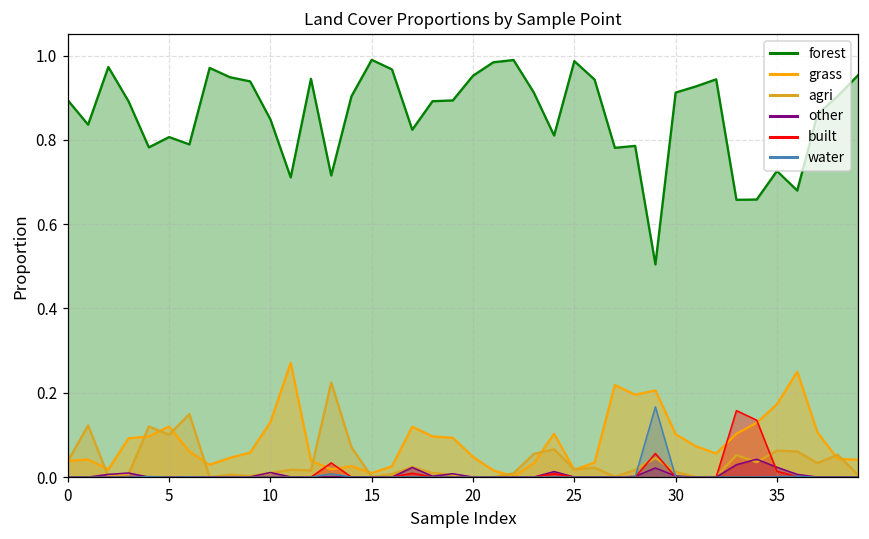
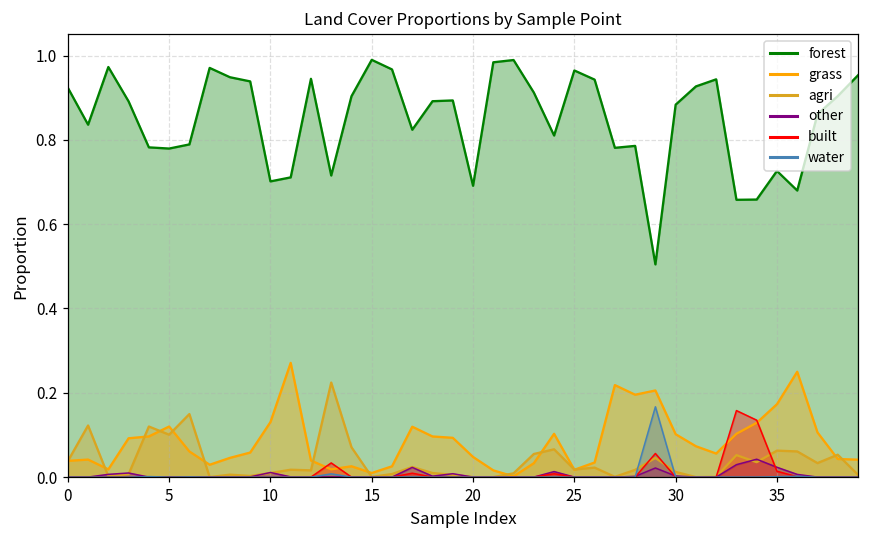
  {
    "forest": {
-     "0": 0.89,
-     "5": 0.81,
-     "10": 0.85,
+     "0": 0.92,
+     "5": 0.78,
+     "10": 0.70,
      "15": 0.99,
-     "20": 0.95,
-     "25": 0.99,
-     "30": 0.91
+     "20": 0.69,
+     "25": 0.96,
+     "30": 0.88
    },
    "other": {
      "35": 0.02
    },
    "built": {
      "35": 0.01
    },
    "water": {
      "35": 0.00
    }
  }
